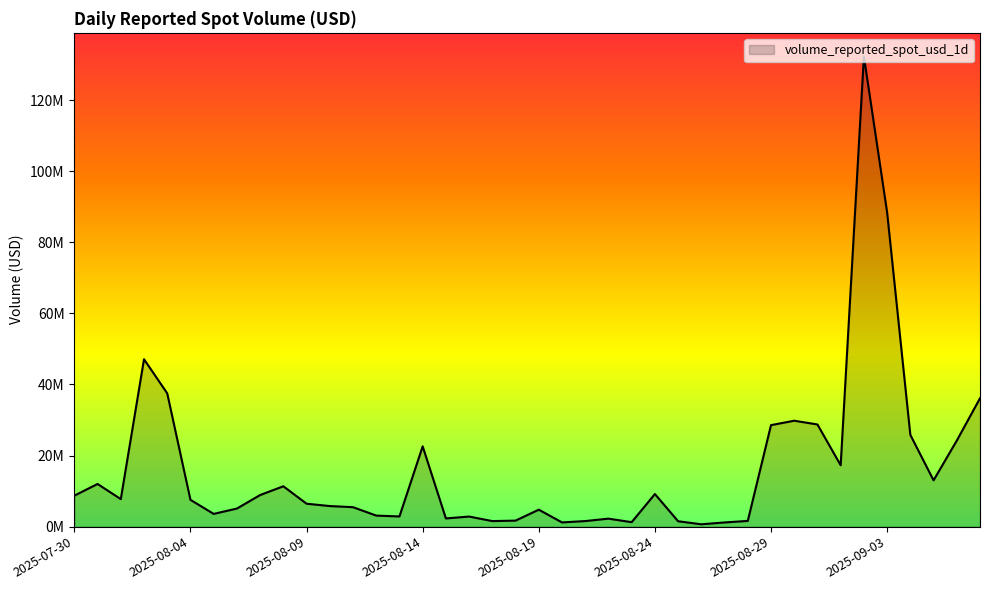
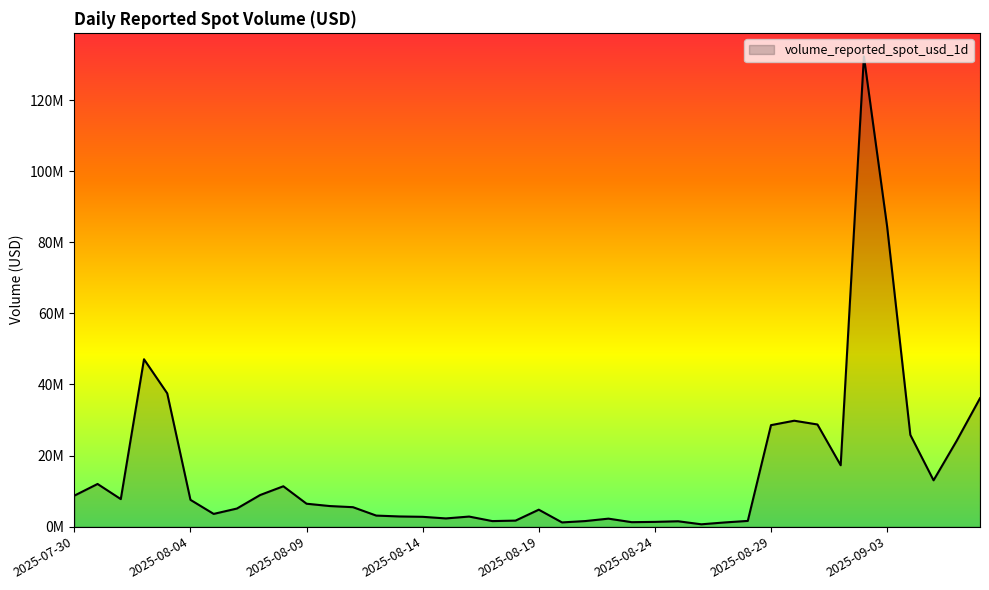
  {
    "2025-07-30": 9000000,
    "2025-08-04": 8000000,
    "2025-08-09": 6000000,
-   "2025-08-14": 23000000,
+   "2025-08-14": 3000000,
    "2025-08-19": 5000000,
-   "2025-08-24": 9000000,
+   "2025-08-24": 1000000,
    "2025-08-29": 29000000,
-   "2025-09-03": 88000000
+   "2025-09-03": 84000000
  }
